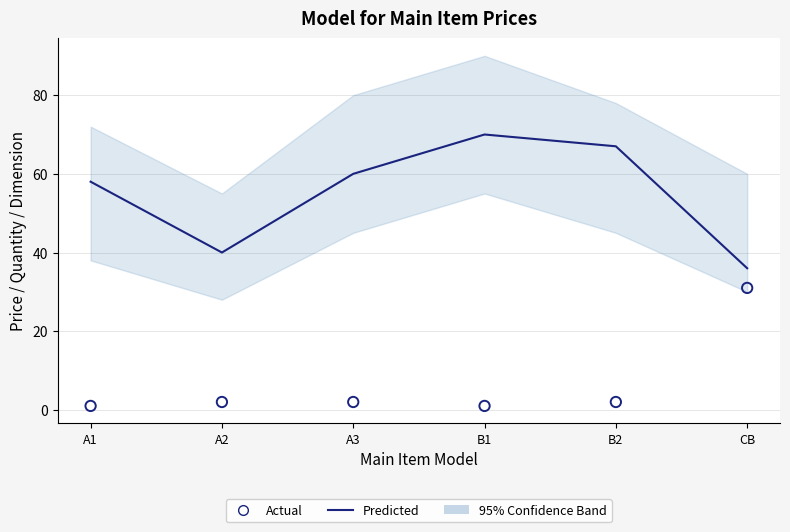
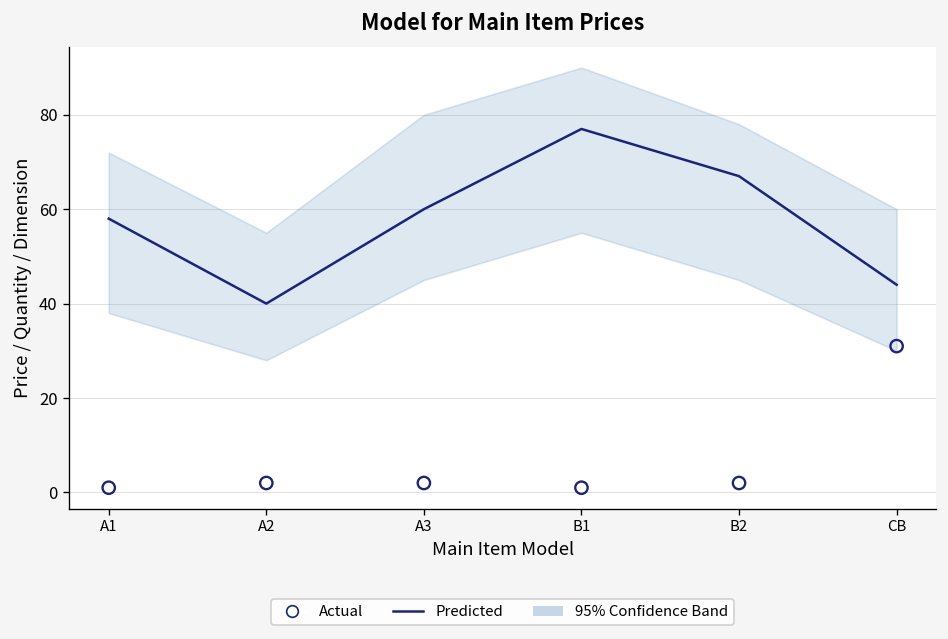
  {
    "Predicted": {
      "A1": 58,
      "A2": 40,
      "A3": 60,
-     "B1": 70,
+     "B1": 77,
      "B2": 67,
-     "CB": 36
+     "CB": 44
    }
  }
